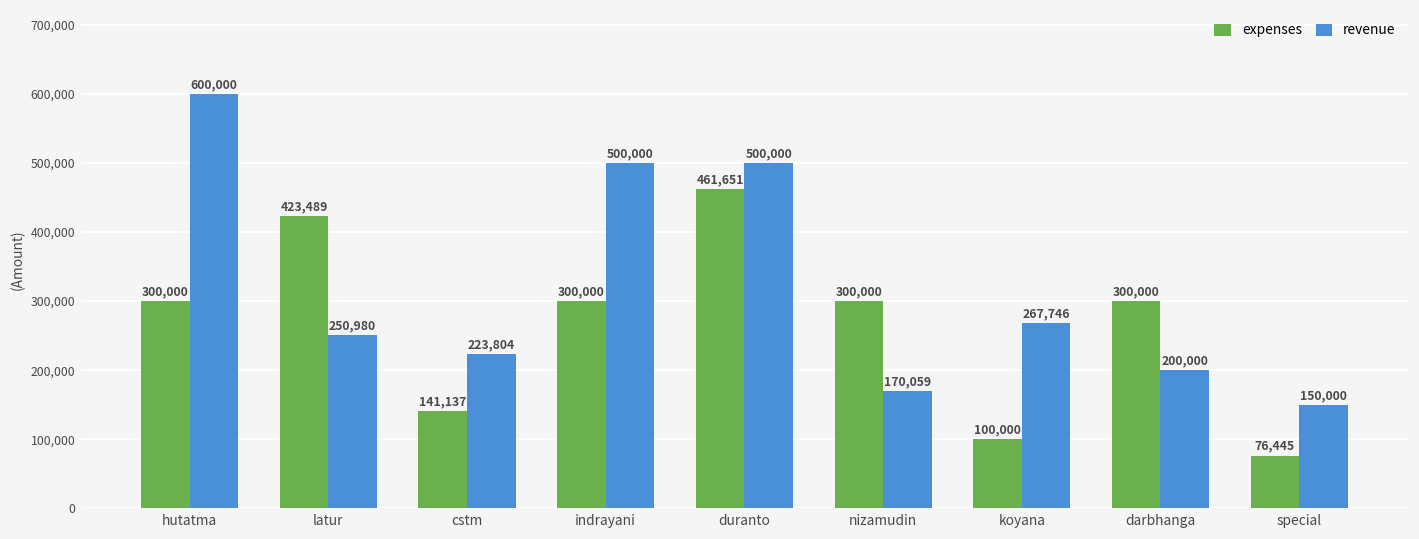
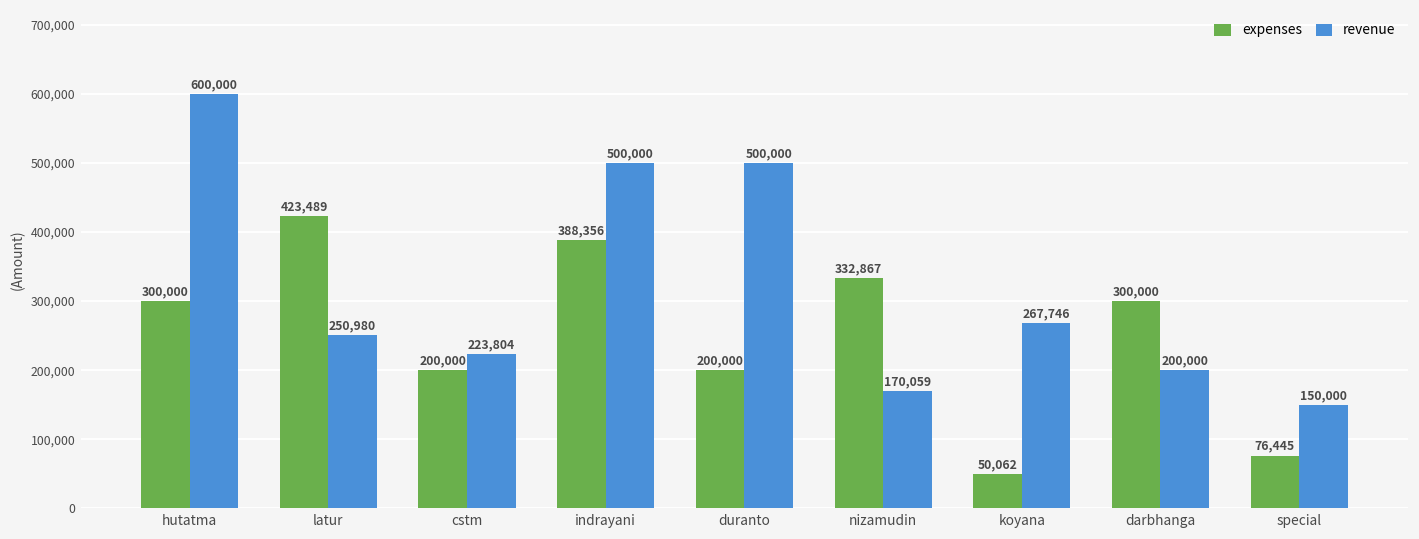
  {
    "expenses": {
      "hutatma": "300,000",
      "latur": "423,489",
-     "cstm": "141,137",
-     "indrayani": "300,000",
-     "duranto": "461,651",
-     "nizamudin": "300,000",
-     "koyana": "100,000",
+     "cstm": "200,000",
+     "indrayani": "388,356",
+     "duranto": "200,000",
+     "nizamudin": "332,867",
+     "koyana": "50,062",
      "darbhanga": "300,000",
      "special": "76,445"
    },
    "revenue": {
      "hutatma": "600,000",
      "latur": "250,980",
      "cstm": "223,804",
      "indrayani": "500,000",
      "duranto": "500,000",
      "nizamudin": "170,059",
      "koyana": "267,746",
      "darbhanga": "200,000",
      "special": "150,000"
    }
  }
